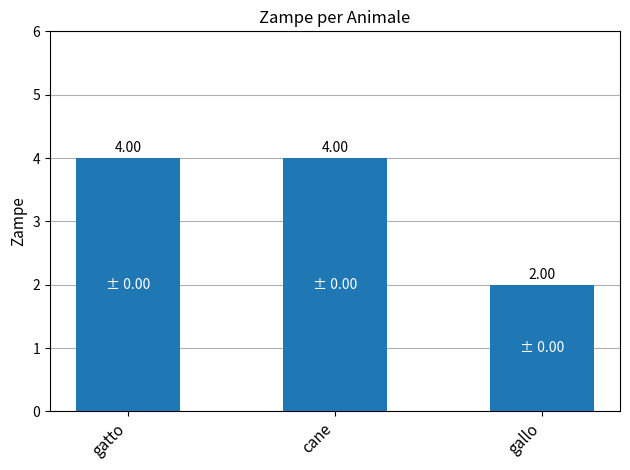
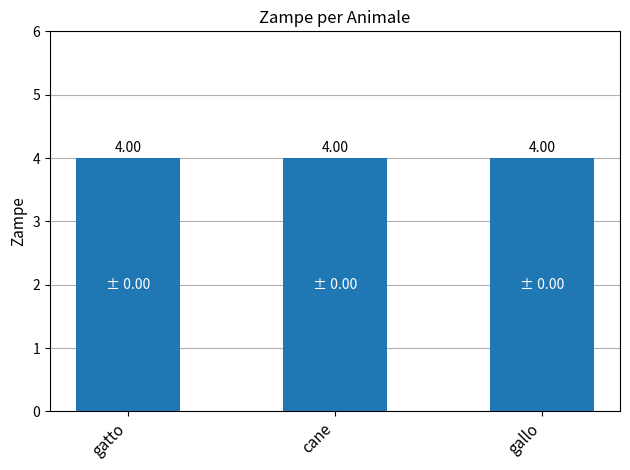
  {
    "gatto": 4.00,
    "cane": 4.00,
-   "gallo": 2.00
+   "gallo": 4.00
  }
